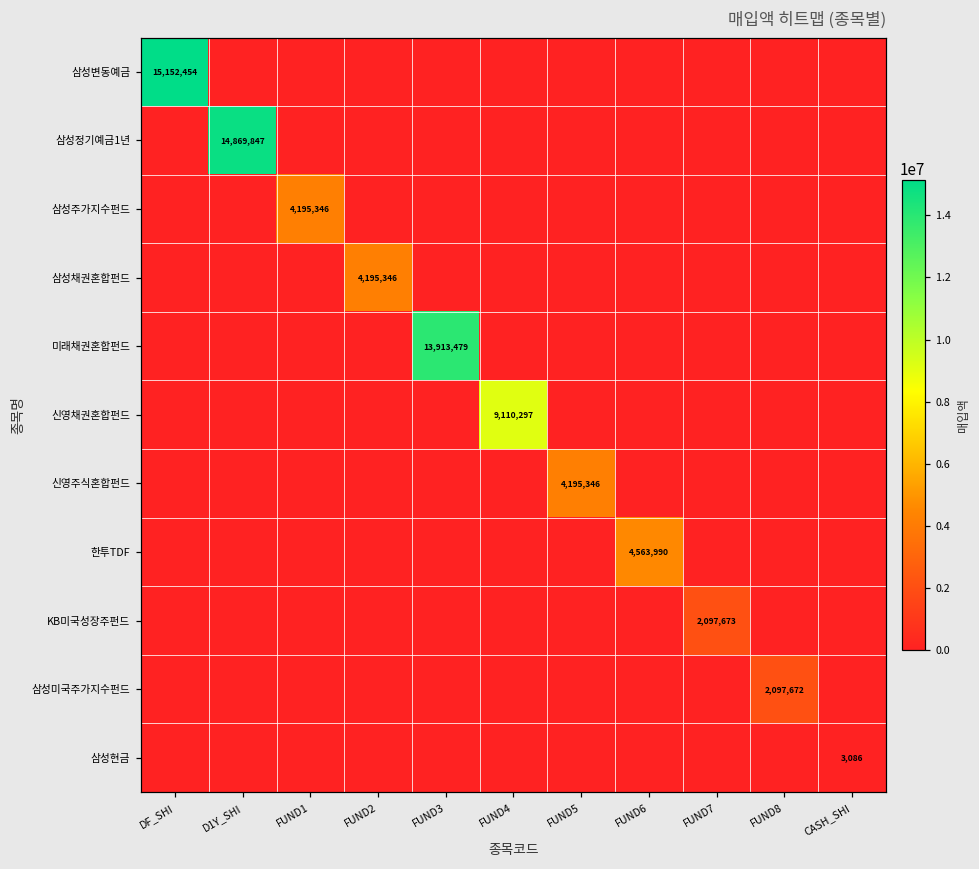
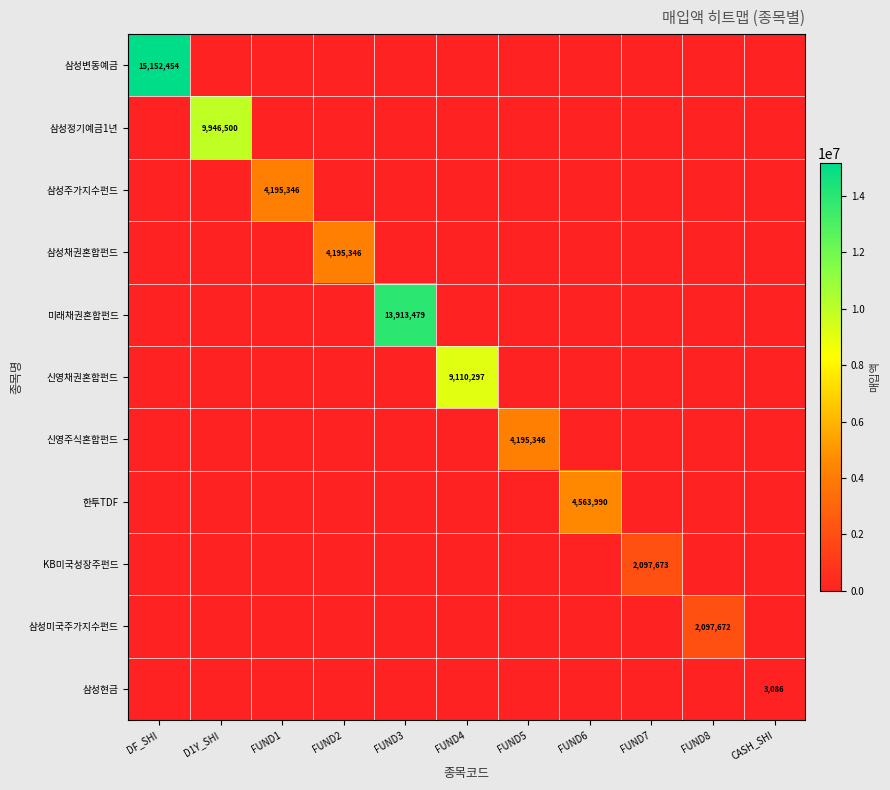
  {
    "삼성변동예금": {
      "DF_SHI": "15,152,454"
    },
    "삼성정기예금1년": {
-     "D1Y_SHI": "14,869,847"
+     "D1Y_SHI": "9,946,500"
    },
    "삼성주가지수펀드": {
      "FUND1": "4,195,346"
    },
    "삼성채권혼합펀드": {
      "FUND2": "4,195,346"
    },
    "미래채권혼합펀드": {
      "FUND3": "13,913,479"
    },
    "신영채권혼합펀드": {
      "FUND4": "9,110,297"
    },
    "신영주식혼합펀드": {
      "FUND5": "4,195,346"
    },
    "한투TDF": {
      "FUND6": "4,563,990"
    },
    "KB미국성장주펀드": {
      "FUND7": "2,097,673"
    },
    "삼성미국주가지수펀드": {
      "FUND8": "2,097,672"
    },
    "삼성현금": {
      "CASH_SHI": "3,086"
    }
  }
